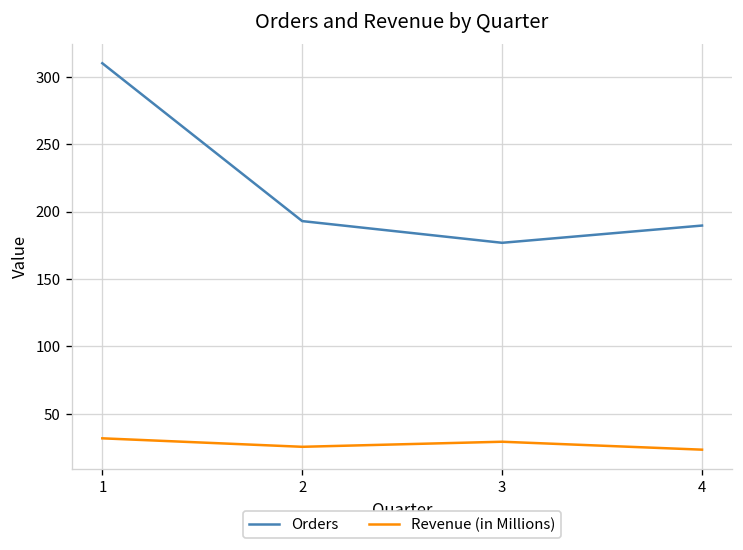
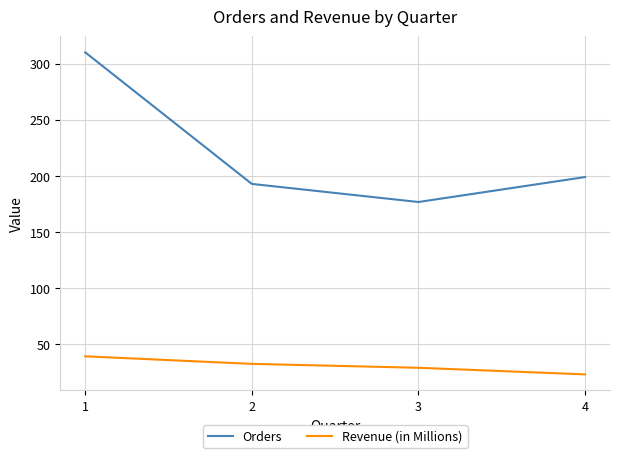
  {
    "Orders": {
      "1": 310,
      "2": 193,
      "3": 177,
-     "4": 190
+     "4": 199
    },
    "Revenue (in Millions)": {
-     "1": 32,
-     "2": 25,
+     "1": 39,
+     "2": 33,
      "3": 29,
      "4": 23
    }
  }
